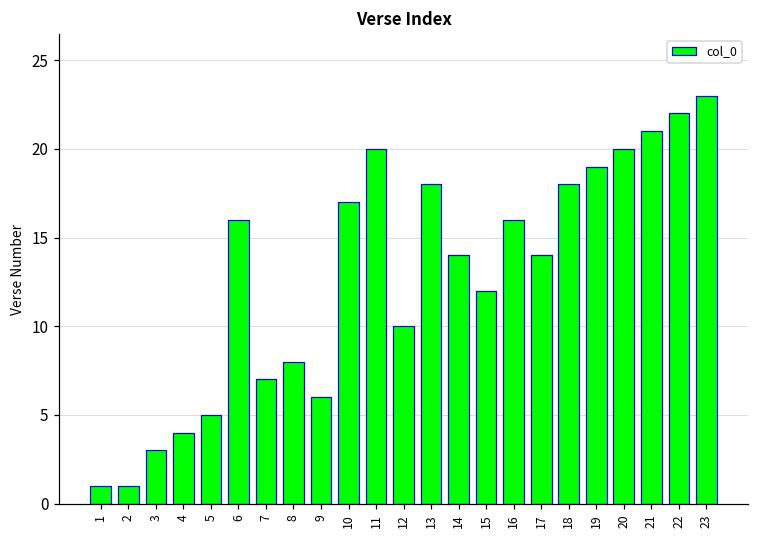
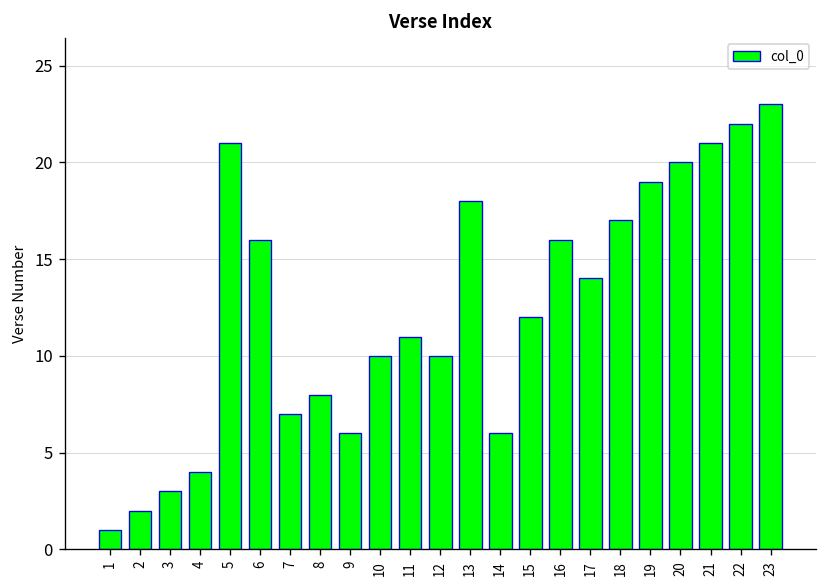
  {
    "1": 1,
-   "2": 1,
+   "2": 2,
    "3": 3,
    "4": 4,
-   "5": 5,
+   "5": 21,
    "6": 16,
    "7": 7,
    "8": 8,
    "9": 6,
-   "10": 17,
-   "11": 20,
+   "10": 10,
+   "11": 11,
    "12": 10,
    "13": 18,
-   "14": 14,
+   "14": 6,
    "15": 12,
    "16": 16,
    "17": 14,
-   "18": 18,
+   "18": 17,
    "19": 19,
    "20": 20,
    "21": 21,
    "22": 22,
    "23": 23
  }
